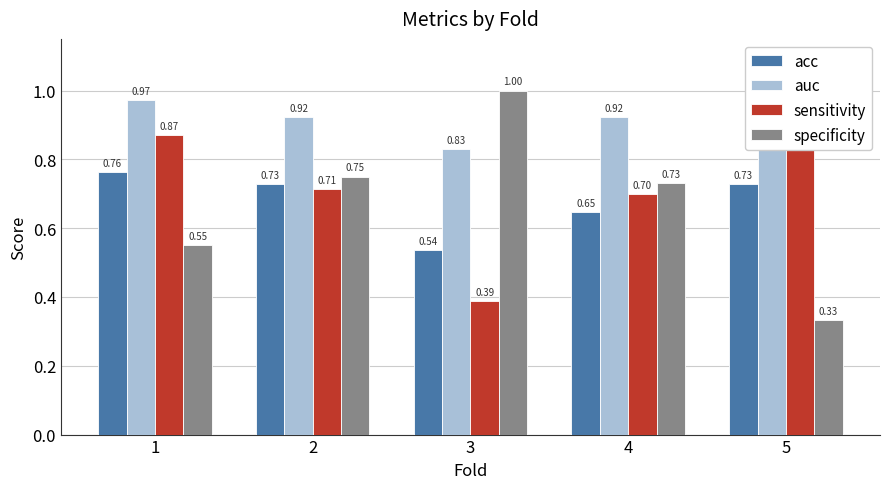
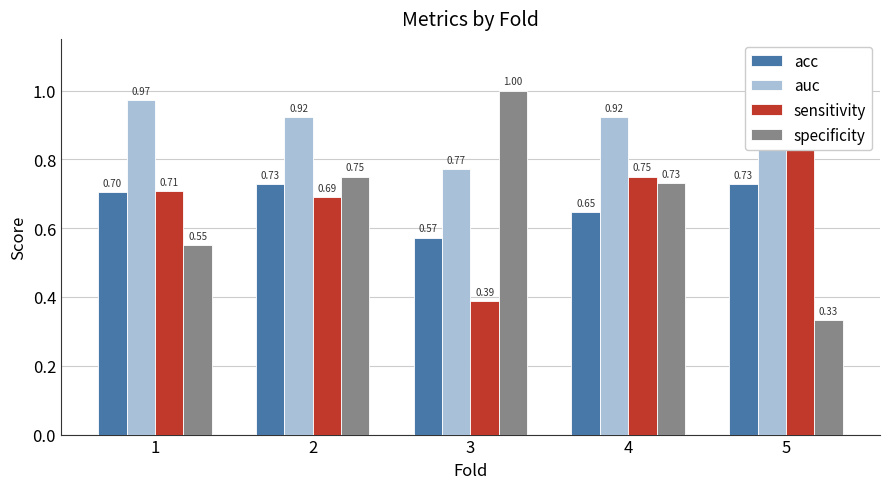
  {
    "acc": {
-     "1": 0.76,
+     "1": 0.70,
      "2": 0.73,
-     "3": 0.54,
+     "3": 0.57,
      "4": 0.65,
      "5": 0.73
    },
    "auc": {
      "1": 0.97,
      "2": 0.92,
-     "3": 0.83,
+     "3": 0.77,
      "4": 0.92
    },
    "sensitivity": {
-     "1": 0.87,
-     "2": 0.71,
+     "1": 0.71,
+     "2": 0.69,
      "3": 0.39,
-     "4": 0.70
+     "4": 0.75
    },
    "specificity": {
      "1": 0.55,
      "2": 0.75,
      "3": 1.00,
      "4": 0.73,
      "5": 0.33
    }
  }
